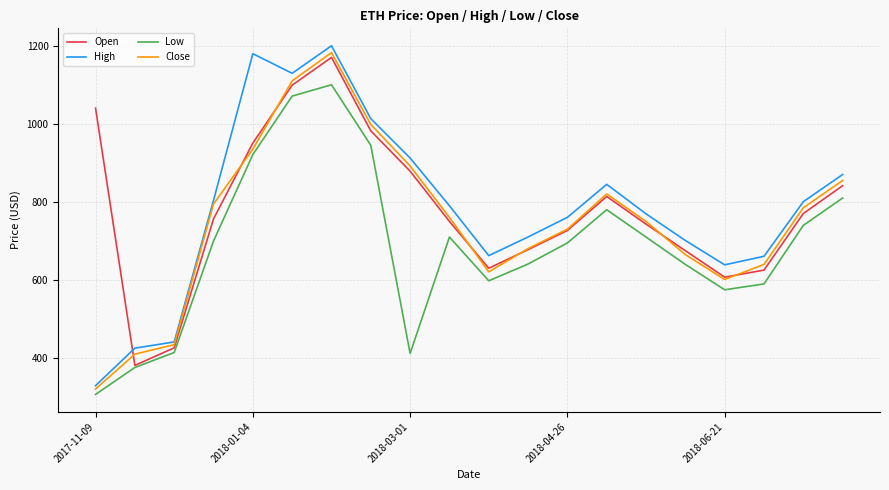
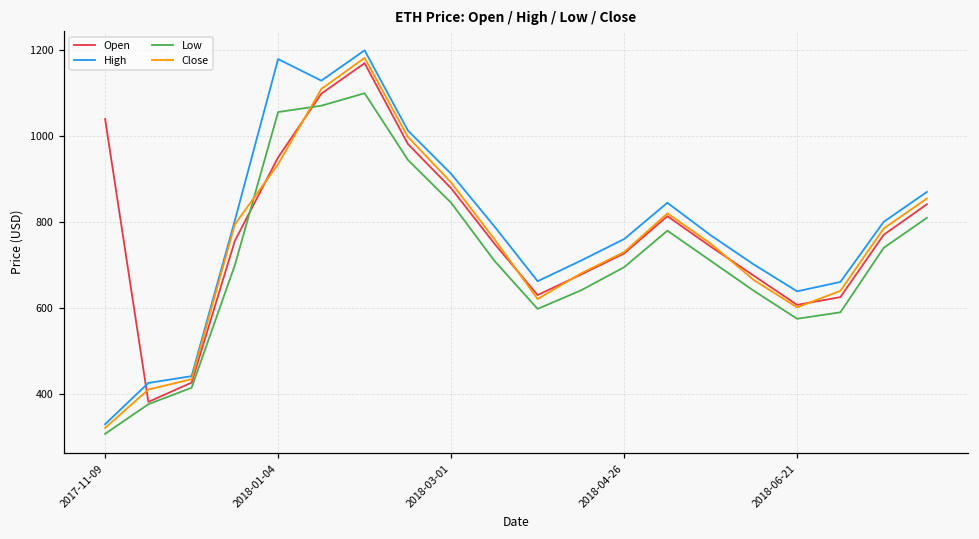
  {
    "Open": {
      "2017-11-09": 1040,
      "2018-01-04": 950,
      "2018-03-01": 880
    },
    "High": {
      "2017-11-09": 330,
      "2018-01-04": 1180,
      "2018-03-01": 910,
      "2018-04-26": 760,
      "2018-06-21": 640
    },
    "Low": {
      "2017-11-09": 310,
-     "2018-01-04": 920,
-     "2018-03-01": 410,
+     "2018-01-04": 1060,
+     "2018-03-01": 850,
      "2018-04-26": 700,
      "2018-06-21": 580
    },
    "Close": {
      "2017-11-09": 320,
      "2018-01-04": 940,
      "2018-03-01": 890
    }
  }
